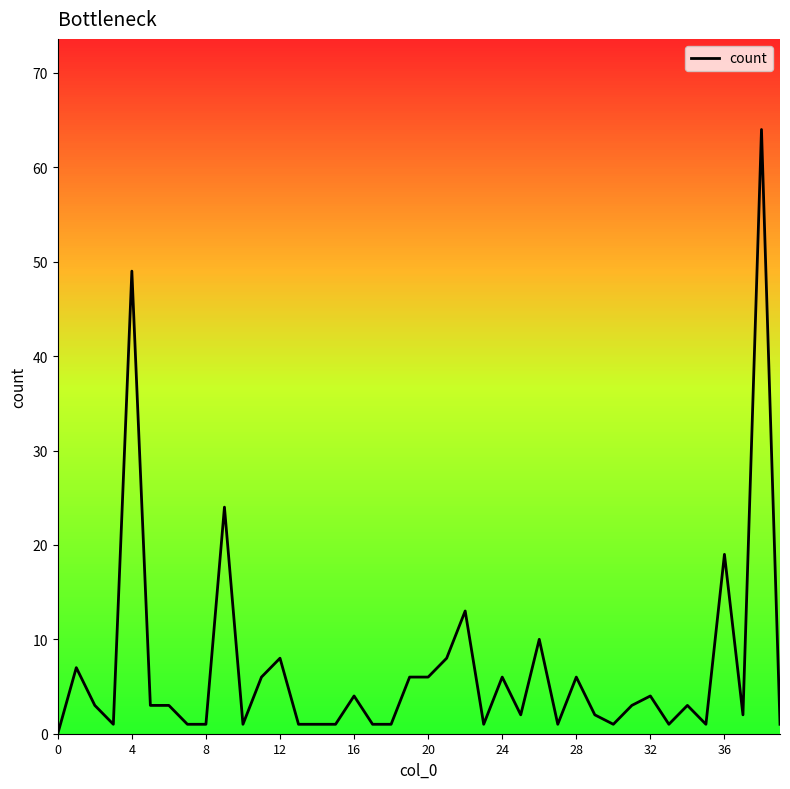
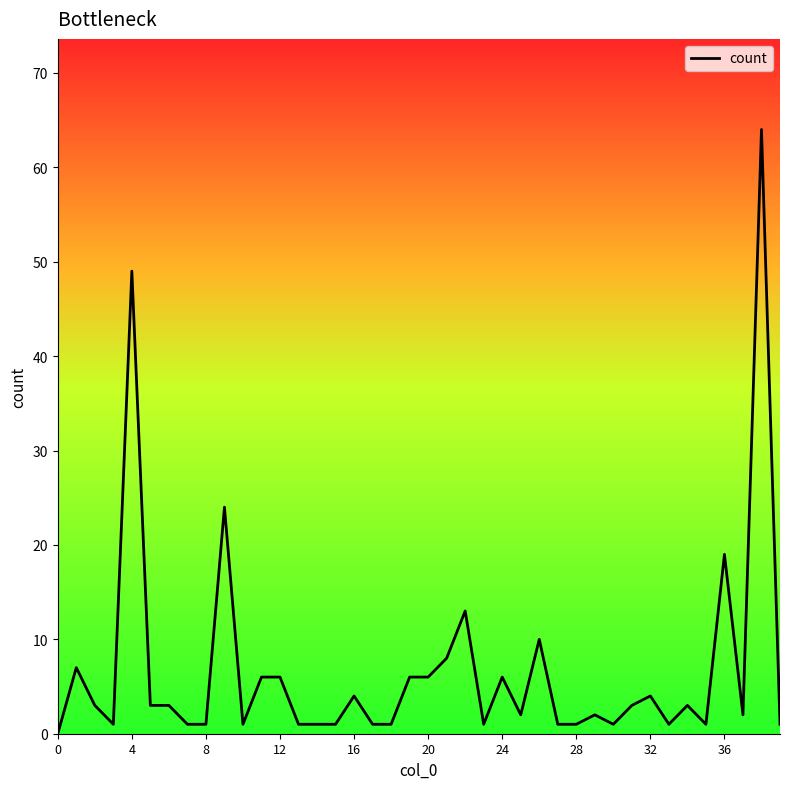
  {
    "0": 0,
    "4": 49,
    "8": 1,
-   "12": 8,
+   "12": 6,
    "16": 4,
    "20": 6,
    "24": 6,
-   "28": 6,
+   "28": 1,
    "32": 4,
    "36": 19
  }
